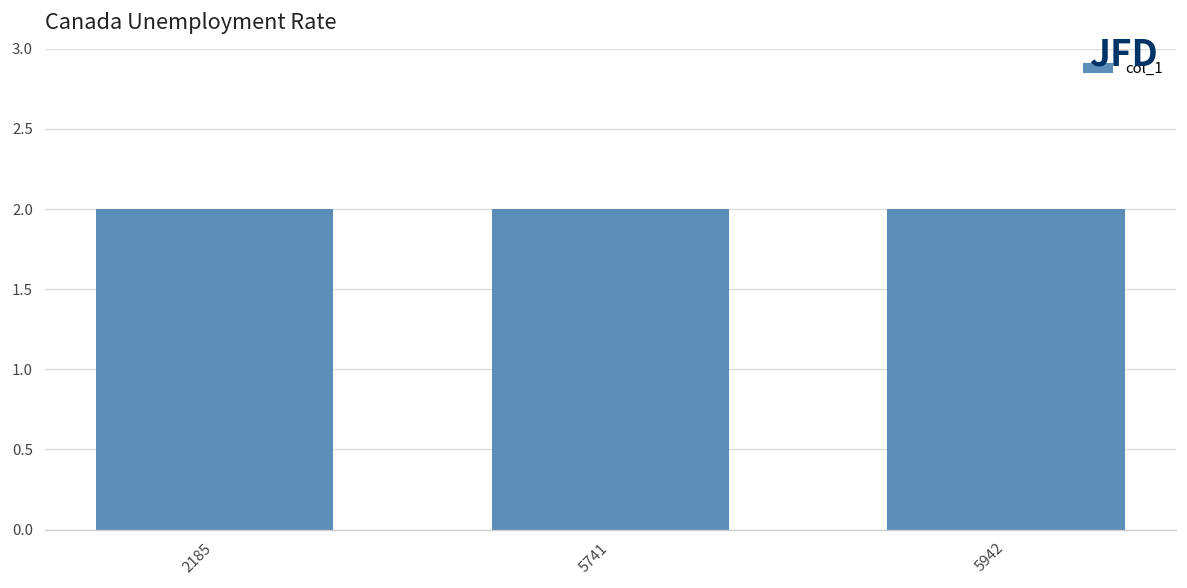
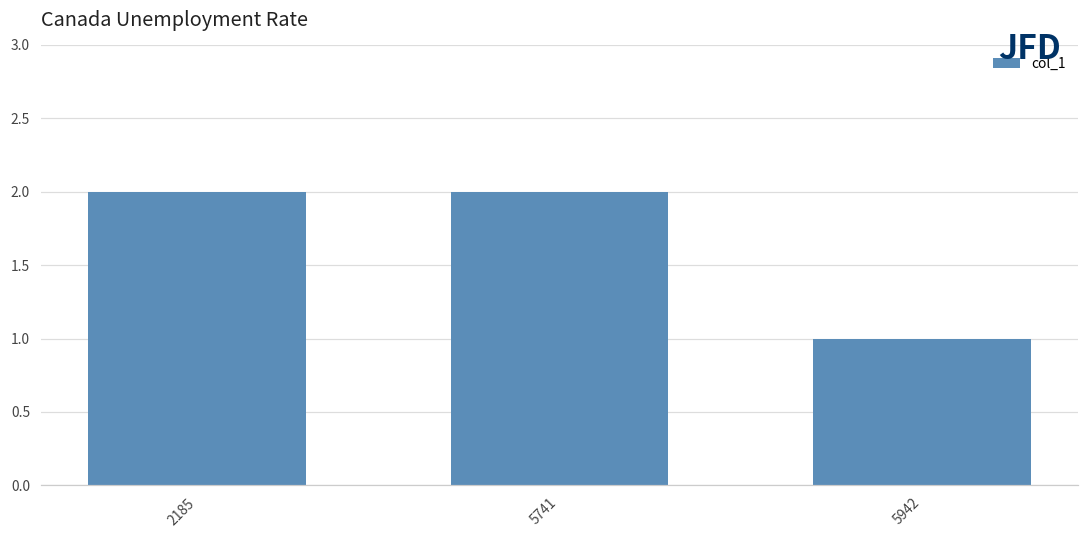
  {
    "2185": 2,
    "5741": 2,
-   "5942": 2
+   "5942": 1
  }
